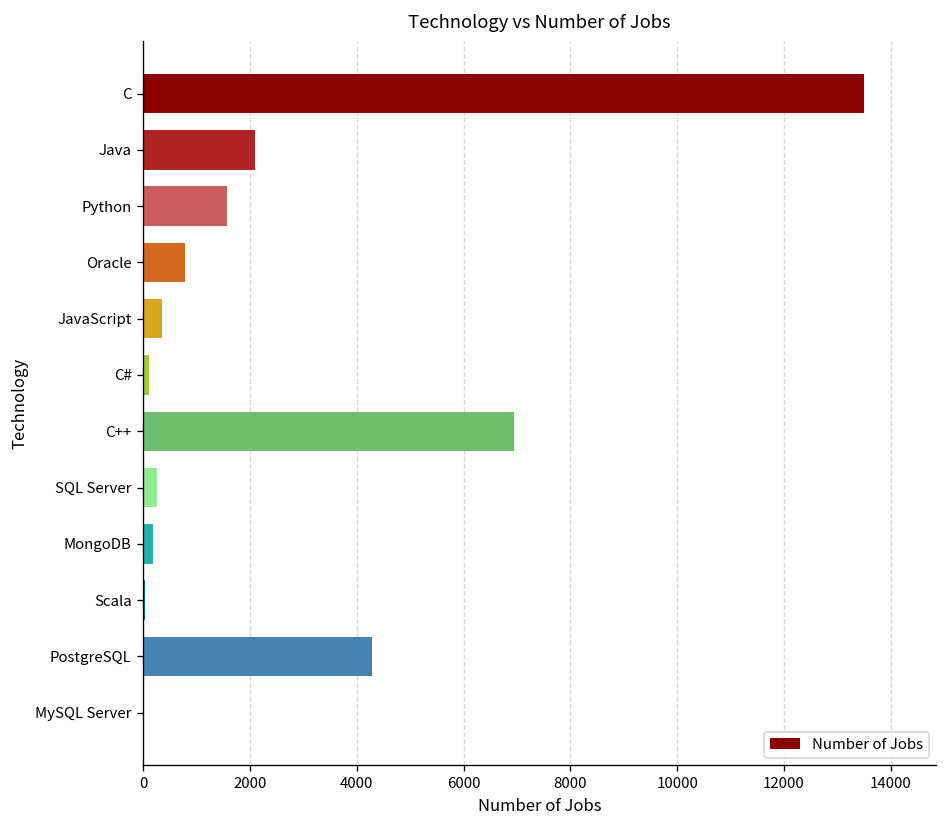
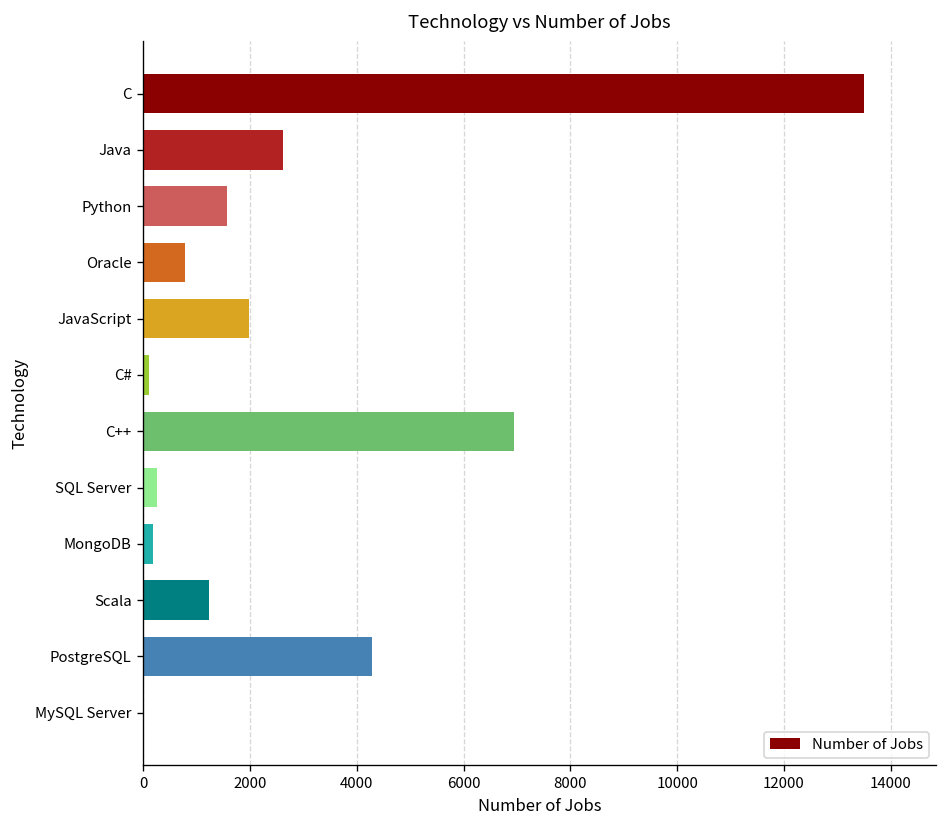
  {
    "C": 13500,
-   "Java": 2100,
+   "Java": 2600,
    "Python": 1600,
    "Oracle": 800,
-   "JavaScript": 400,
+   "JavaScript": 2000,
    "C#": 100,
    "C++": 6900,
    "SQL Server": 300,
    "MongoDB": 200,
-   "Scala": 0,
+   "Scala": 1200,
    "PostgreSQL": 4300,
    "MySQL Server": 0
  }
